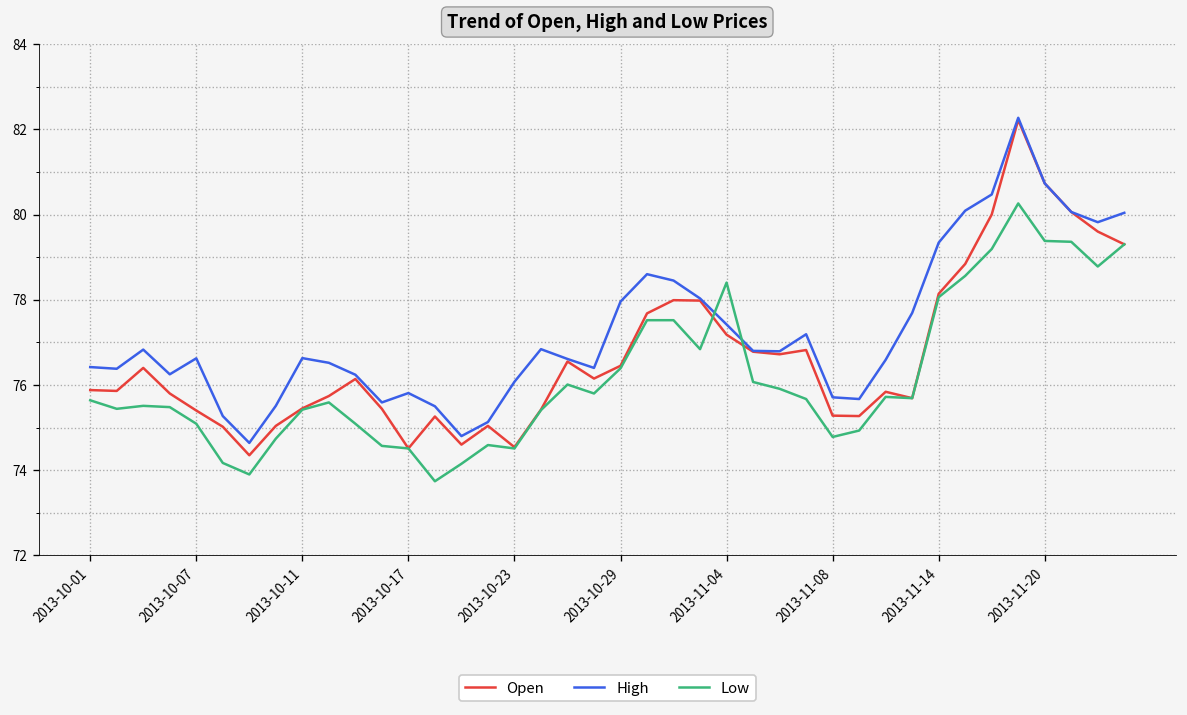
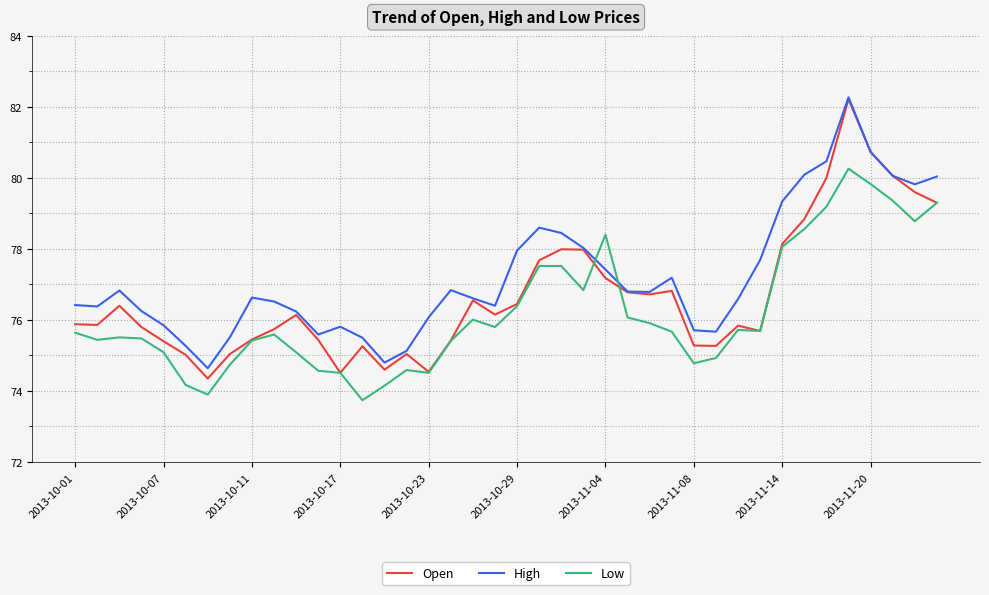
  {
    "Open": {
      "2013-10-01": 75.9,
      "2013-10-07": 75.4,
      "2013-11-04": 77.2,
      "2013-11-08": 75.3,
      "2013-11-14": 78.1
    },
    "High": {
      "2013-10-01": 76.4,
-     "2013-10-07": 76.6,
+     "2013-10-07": 75.8,
      "2013-10-11": 76.6,
      "2013-10-17": 75.8,
      "2013-10-23": 76.1,
      "2013-10-29": 78.0,
      "2013-11-04": 77.4,
      "2013-11-08": 75.7,
      "2013-11-14": 79.3
    },
    "Low": {
      "2013-10-01": 75.6,
      "2013-10-07": 75.1,
      "2013-11-04": 78.4,
      "2013-11-08": 74.8,
      "2013-11-14": 78.1,
-     "2013-11-20": 79.4
+     "2013-11-20": 79.8
    }
  }
